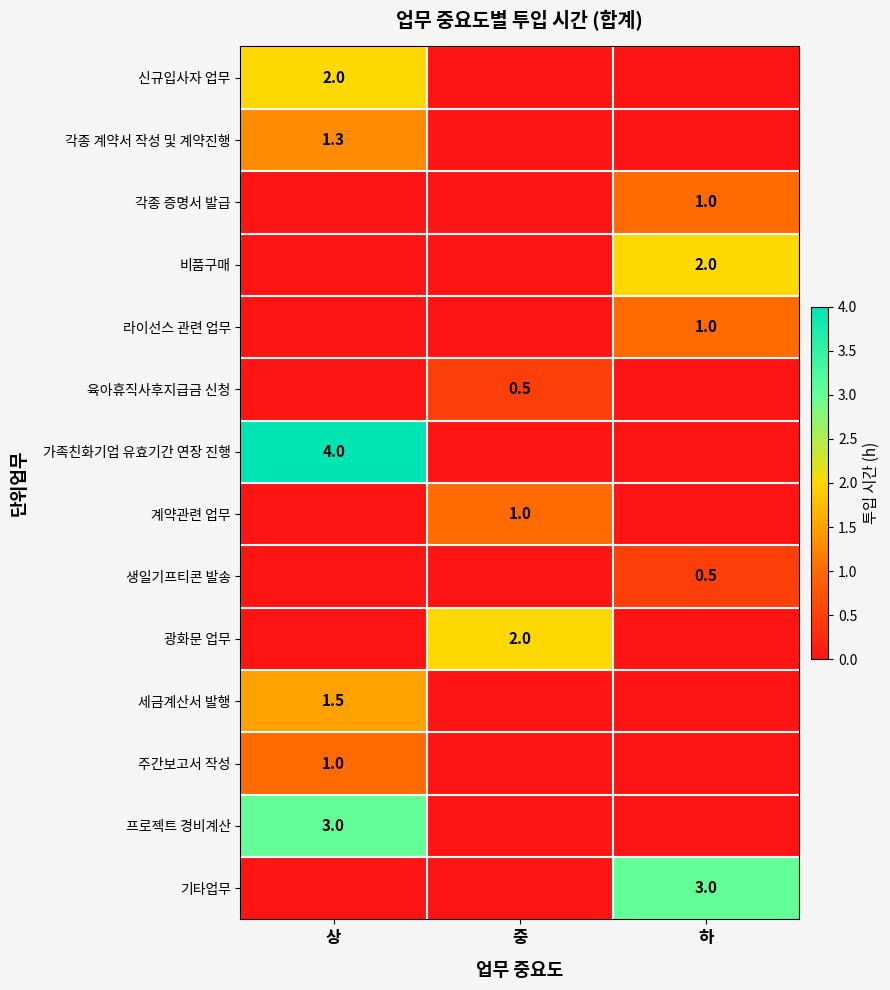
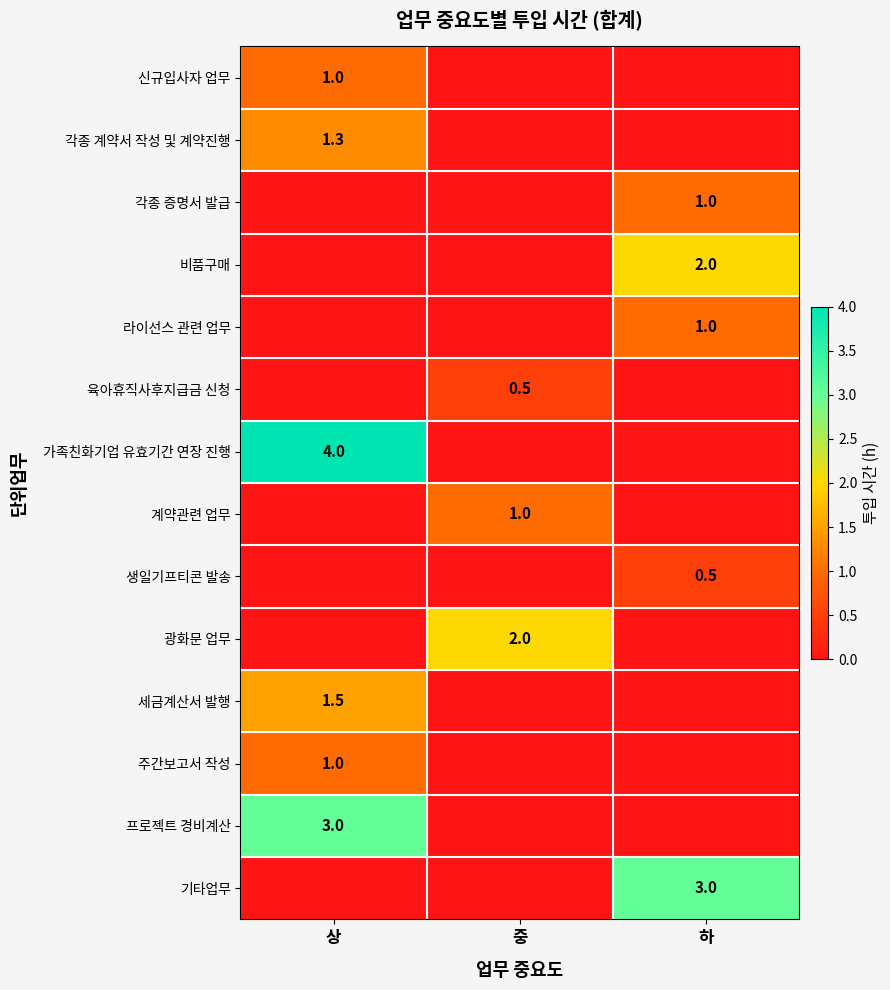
  {
    "신규입사자 업무": {
-     "상": 2.0
+     "상": 1.0
    },
    "각종 계약서 작성 및 계약진행": {
      "상": 1.3
    },
    "각종 증명서 발급": {
      "하": 1.0
    },
    "비품구매": {
      "하": 2.0
    },
    "라이선스 관련 업무": {
      "하": 1.0
    },
    "육아휴직사후지급금 신청": {
      "중": 0.5
    },
    "가족친화기업 유효기간 연장 진행": {
      "상": 4.0
    },
    "계약관련 업무": {
      "중": 1.0
    },
    "생일기프티콘 발송": {
      "하": 0.5
    },
    "광화문 업무": {
      "중": 2.0
    },
    "세금계산서 발행": {
      "상": 1.5
    },
    "주간보고서 작성": {
      "상": 1.0
    },
    "프로젝트 경비계산": {
      "상": 3.0
    },
    "기타업무": {
      "하": 3.0
    }
  }
